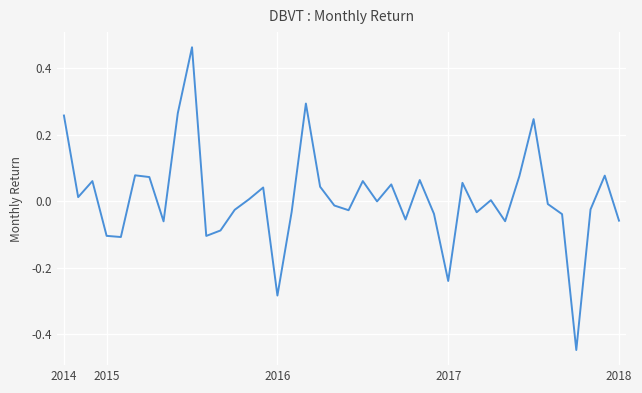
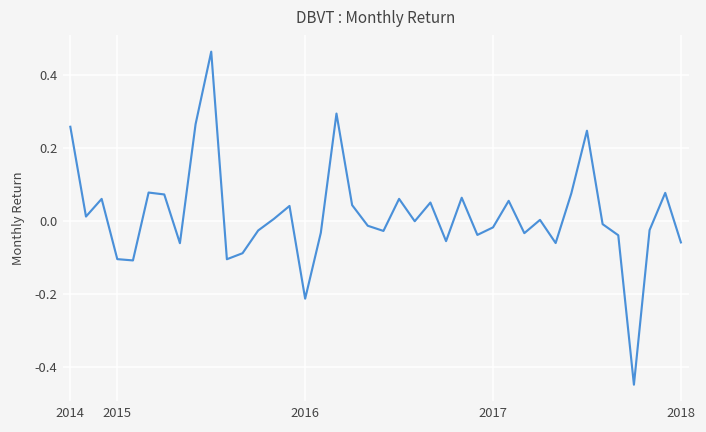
  {
    "2014": 0.26,
    "2015": -0.10,
-   "2016": -0.28,
-   "2017": -0.24,
+   "2016": -0.21,
+   "2017": -0.02,
    "2018": -0.06
  }
